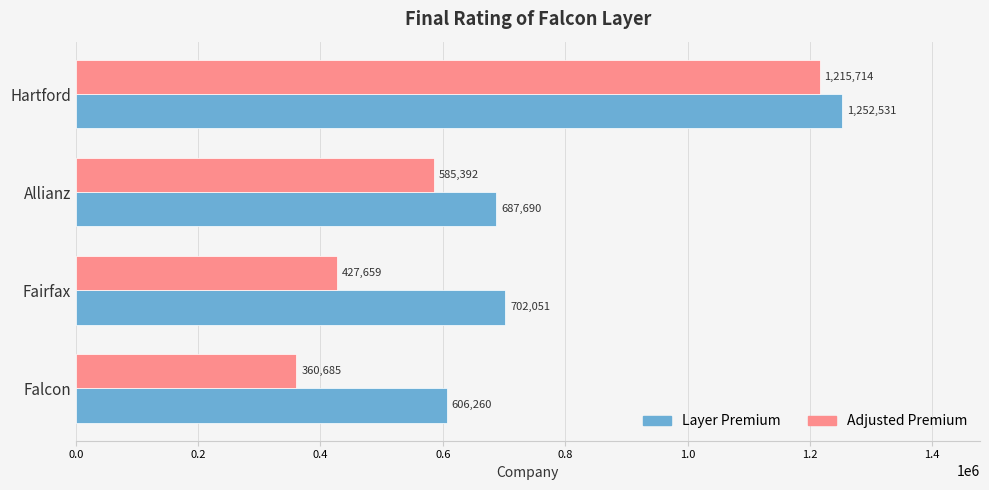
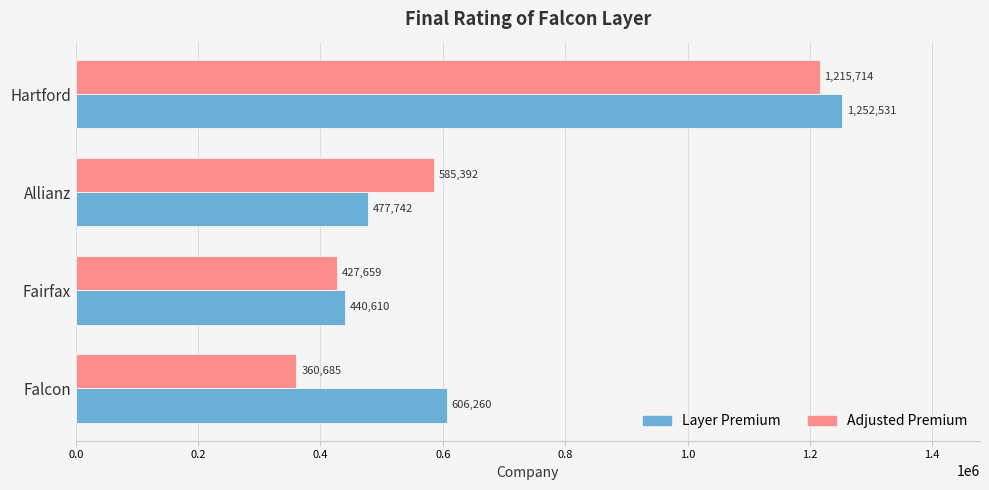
  {
    "Layer Premium": {
      "Hartford": "1,252,531",
-     "Allianz": "687,690",
-     "Fairfax": "702,051",
+     "Allianz": "477,742",
+     "Fairfax": "440,610",
      "Falcon": "606,260"
    },
    "Adjusted Premium": {
      "Hartford": "1,215,714",
      "Allianz": "585,392",
      "Fairfax": "427,659",
      "Falcon": "360,685"
    }
  }
